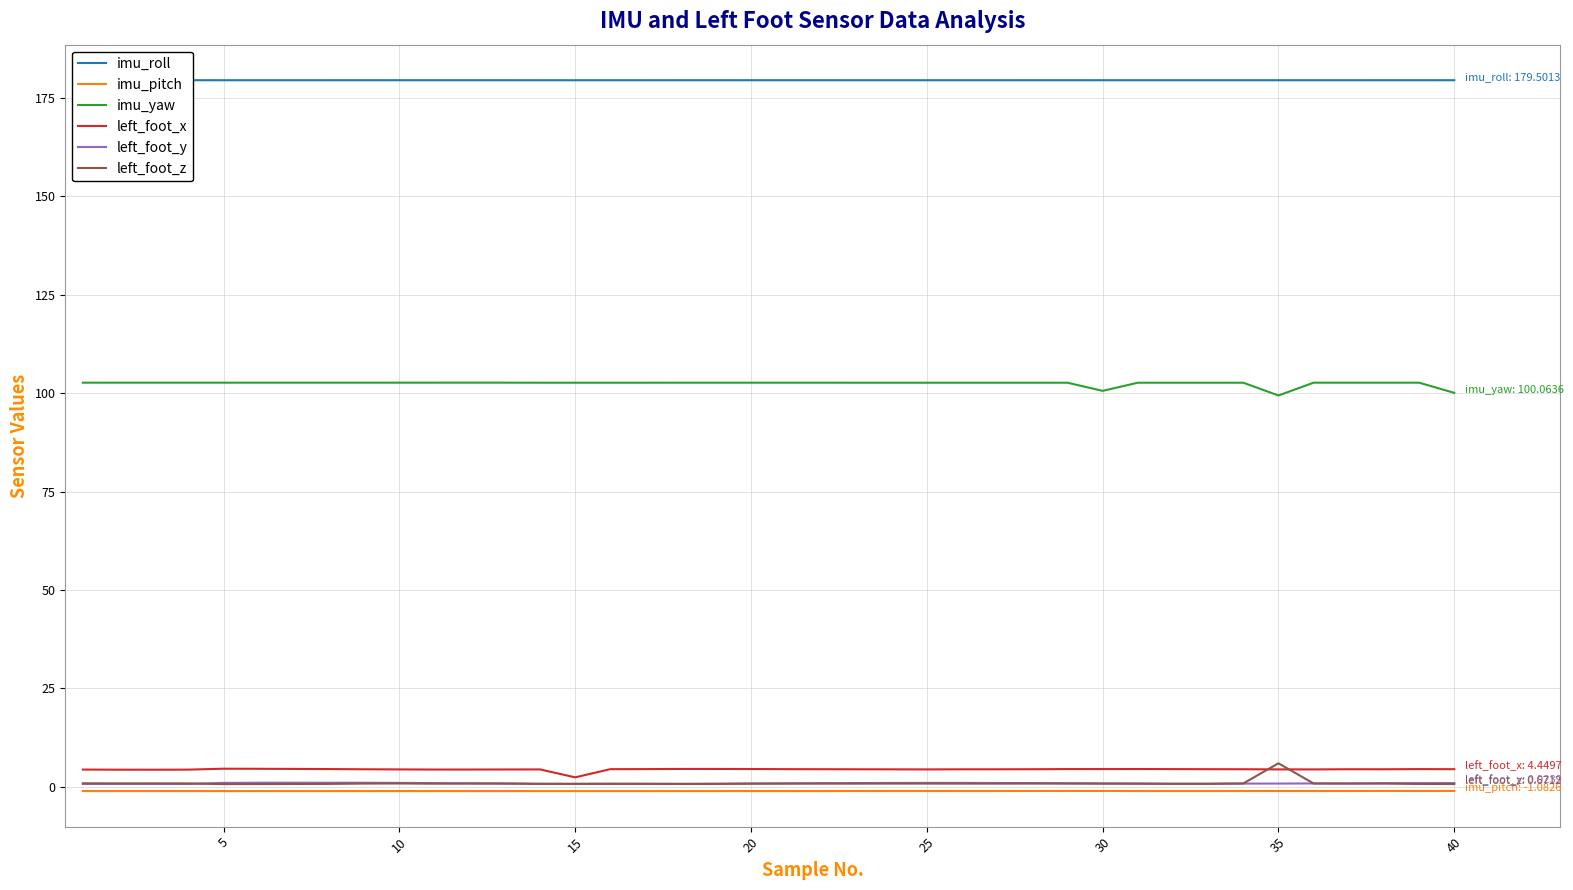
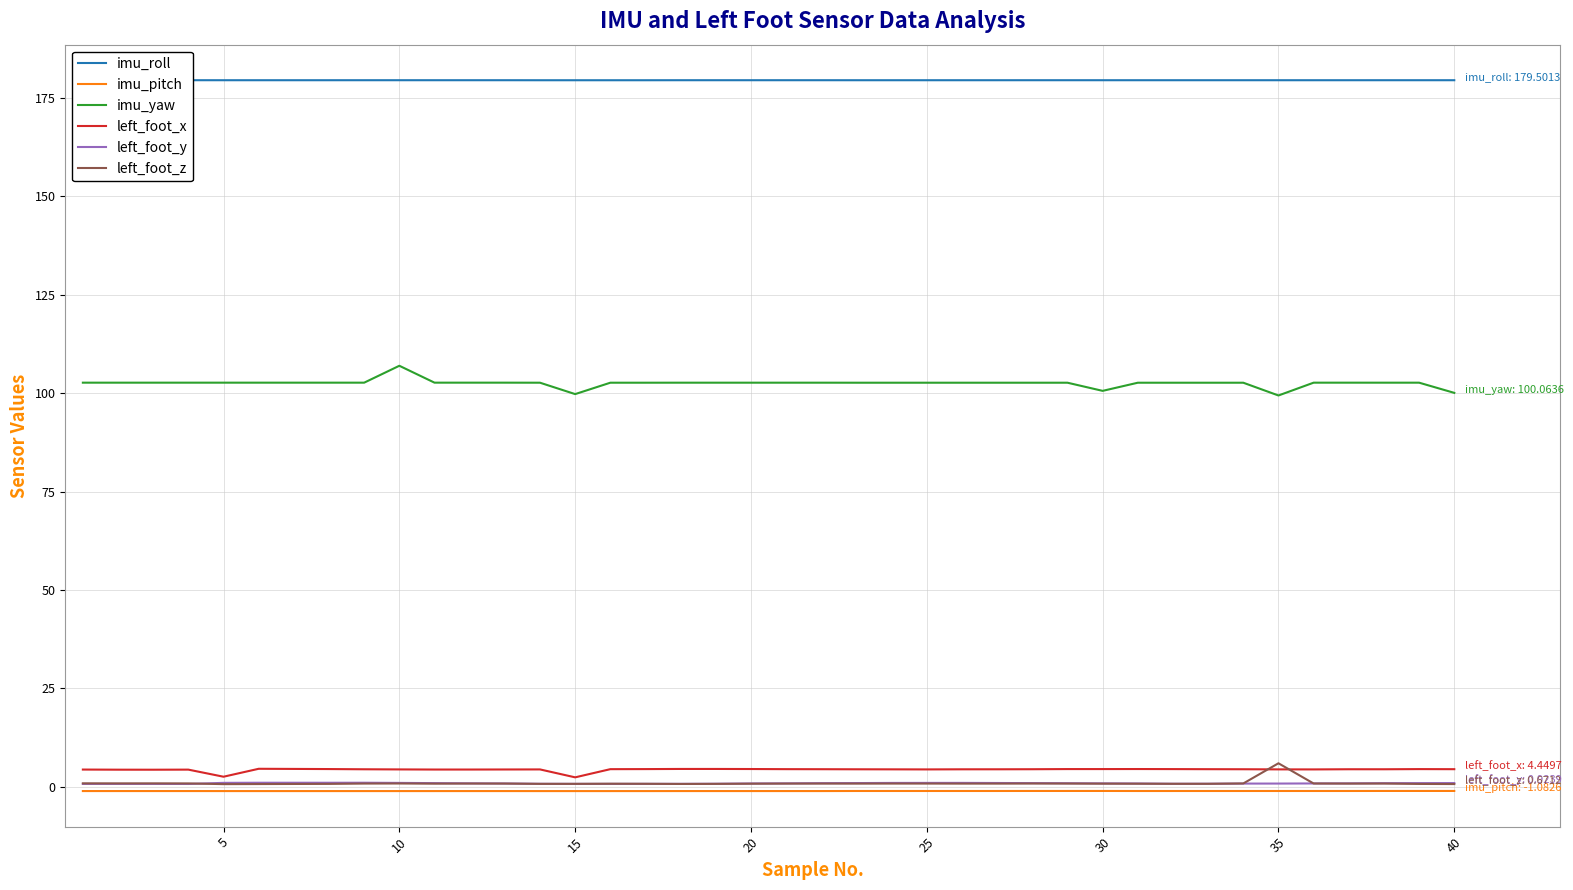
  {
    "imu_roll": {
      "40": 179.5013
    },
    "imu_pitch": {
      "5": -1,
      "10": -1,
      "15": -1,
      "20": -1,
      "25": -1,
      "30": -1,
      "35": -1
    },
    "imu_yaw": {
      "5": 103,
-     "10": 103,
-     "15": 103,
+     "10": 107,
+     "15": 100,
      "20": 103,
      "25": 103,
      "30": 101,
      "35": 99
    },
    "left_foot_x": {
-     "5": 5,
+     "5": 3,
      "10": 4,
      "15": 2,
      "20": 4,
      "25": 4,
      "30": 4,
      "35": 4
    },
    "left_foot_y": {
      "35": 1
    },
    "left_foot_z": {
      "35": 6
    }
  }
